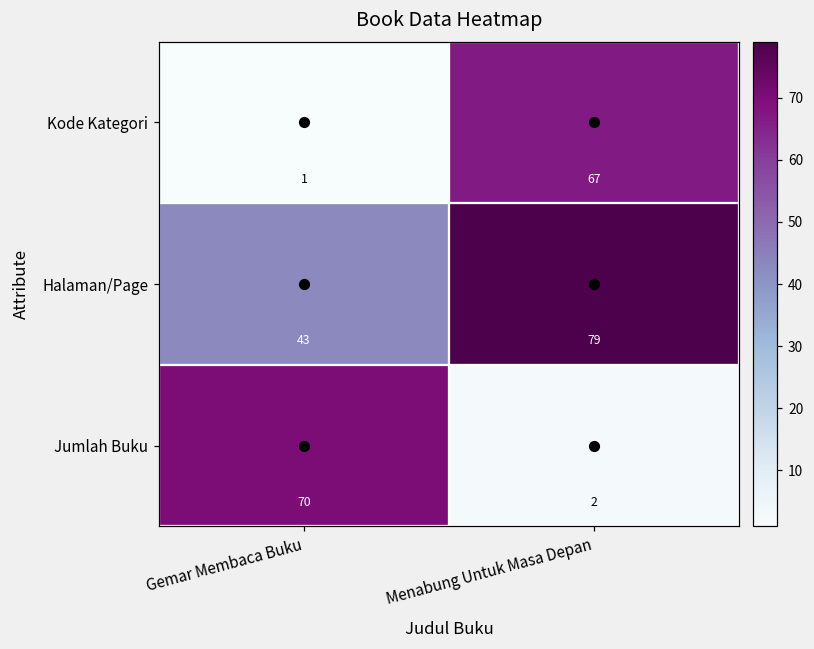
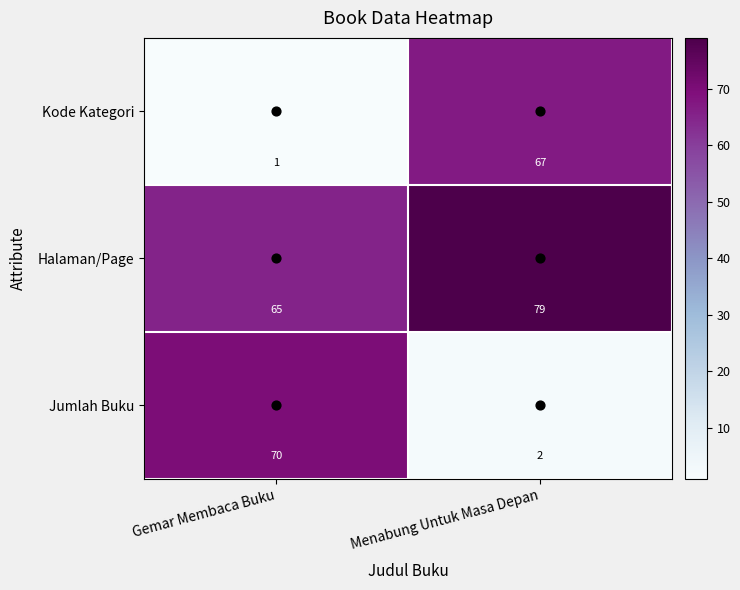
  {
    "Kode Kategori": {
      "Gemar Membaca Buku": 1,
      "Menabung Untuk Masa Depan": 67
    },
    "Halaman/Page": {
-     "Gemar Membaca Buku": 43,
+     "Gemar Membaca Buku": 65,
      "Menabung Untuk Masa Depan": 79
    },
    "Jumlah Buku": {
      "Gemar Membaca Buku": 70,
      "Menabung Untuk Masa Depan": 2
    }
  }
